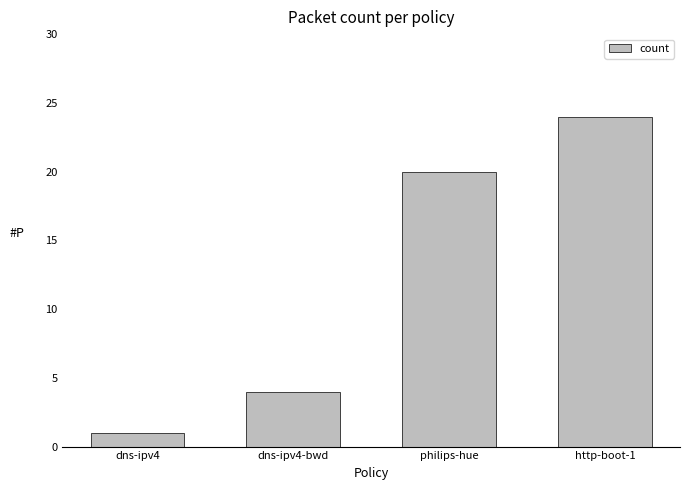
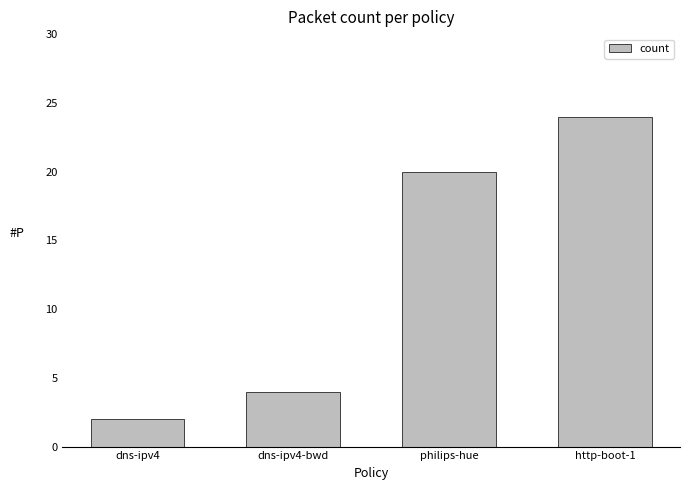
  {
-   "dns-ipv4": 1,
+   "dns-ipv4": 2,
    "dns-ipv4-bwd": 4,
    "philips-hue": 20,
    "http-boot-1": 24
  }
